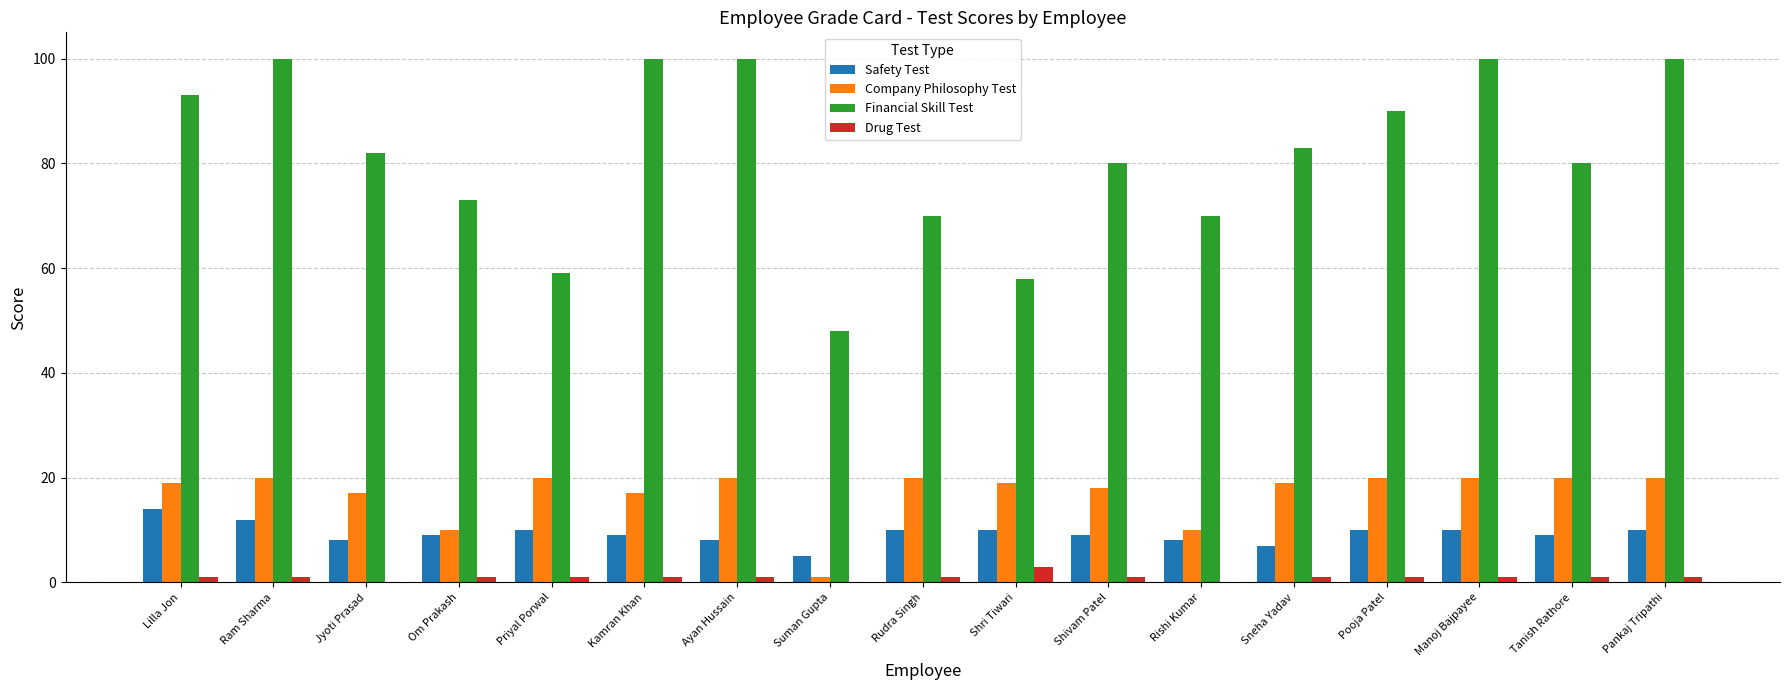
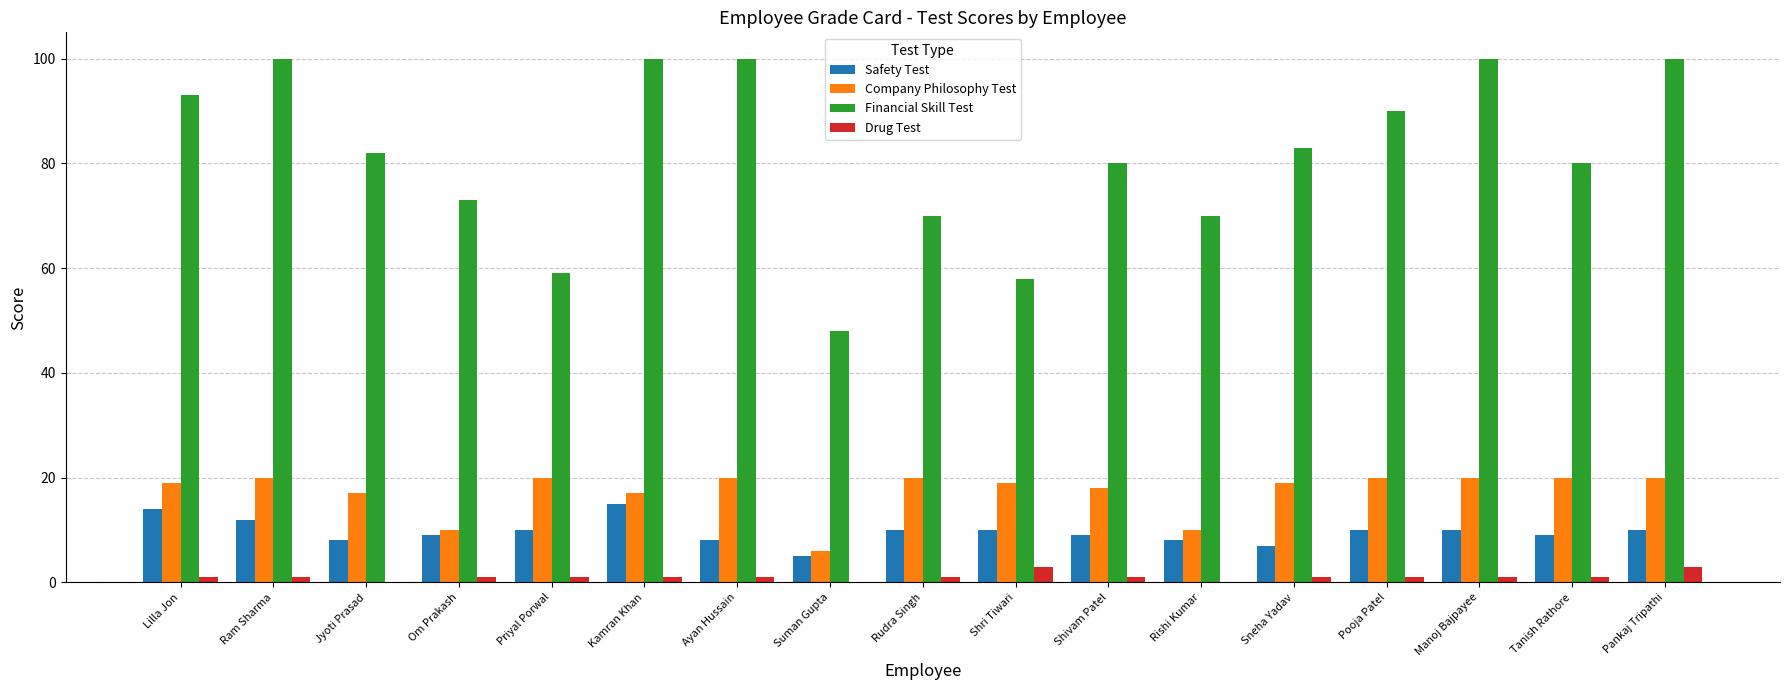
  {
    "Safety Test": {
      "Lilla Jon": 14,
      "Ram Sharma": 12,
      "Jyoti Prasad": 8,
      "Om Prakash": 9,
      "Priyal Porwal": 10,
-     "Kamran Khan": 9,
+     "Kamran Khan": 15,
      "Ayan Hussain": 8,
      "Suman Gupta": 5,
      "Rudra Singh": 10,
      "Shri Tiwari": 10,
      "Shivam Patel": 9,
      "Rishi Kumar": 8,
      "Sneha Yadav": 7,
      "Pooja Patel": 10,
      "Manoj Bajpayee": 10,
      "Tanish Rathore": 9,
      "Pankaj Tripathi": 10
    },
    "Company Philosophy Test": {
      "Lilla Jon": 19,
      "Ram Sharma": 20,
      "Jyoti Prasad": 17,
      "Om Prakash": 10,
      "Priyal Porwal": 20,
      "Kamran Khan": 17,
      "Ayan Hussain": 20,
-     "Suman Gupta": 1,
+     "Suman Gupta": 6,
      "Rudra Singh": 20,
      "Shri Tiwari": 19,
      "Shivam Patel": 18,
      "Rishi Kumar": 10,
      "Sneha Yadav": 19,
      "Pooja Patel": 20,
      "Manoj Bajpayee": 20,
      "Tanish Rathore": 20,
      "Pankaj Tripathi": 20
    },
    "Financial Skill Test": {
      "Lilla Jon": 93,
      "Ram Sharma": 100,
      "Jyoti Prasad": 82,
      "Om Prakash": 73,
      "Priyal Porwal": 59,
      "Kamran Khan": 100,
      "Ayan Hussain": 100,
      "Suman Gupta": 48,
      "Rudra Singh": 70,
      "Shri Tiwari": 58,
      "Shivam Patel": 80,
      "Rishi Kumar": 70,
      "Sneha Yadav": 83,
      "Pooja Patel": 90,
      "Manoj Bajpayee": 100,
      "Tanish Rathore": 80,
      "Pankaj Tripathi": 100
    },
    "Drug Test": {
      "Lilla Jon": 1,
      "Ram Sharma": 1,
      "Jyoti Prasad": 0,
      "Om Prakash": 1,
      "Priyal Porwal": 1,
      "Kamran Khan": 1,
      "Ayan Hussain": 1,
      "Suman Gupta": 0,
      "Rudra Singh": 1,
      "Shri Tiwari": 3,
      "Shivam Patel": 1,
      "Rishi Kumar": 0,
      "Sneha Yadav": 1,
      "Pooja Patel": 1,
      "Manoj Bajpayee": 1,
      "Tanish Rathore": 1,
-     "Pankaj Tripathi": 1
+     "Pankaj Tripathi": 3
    }
  }
